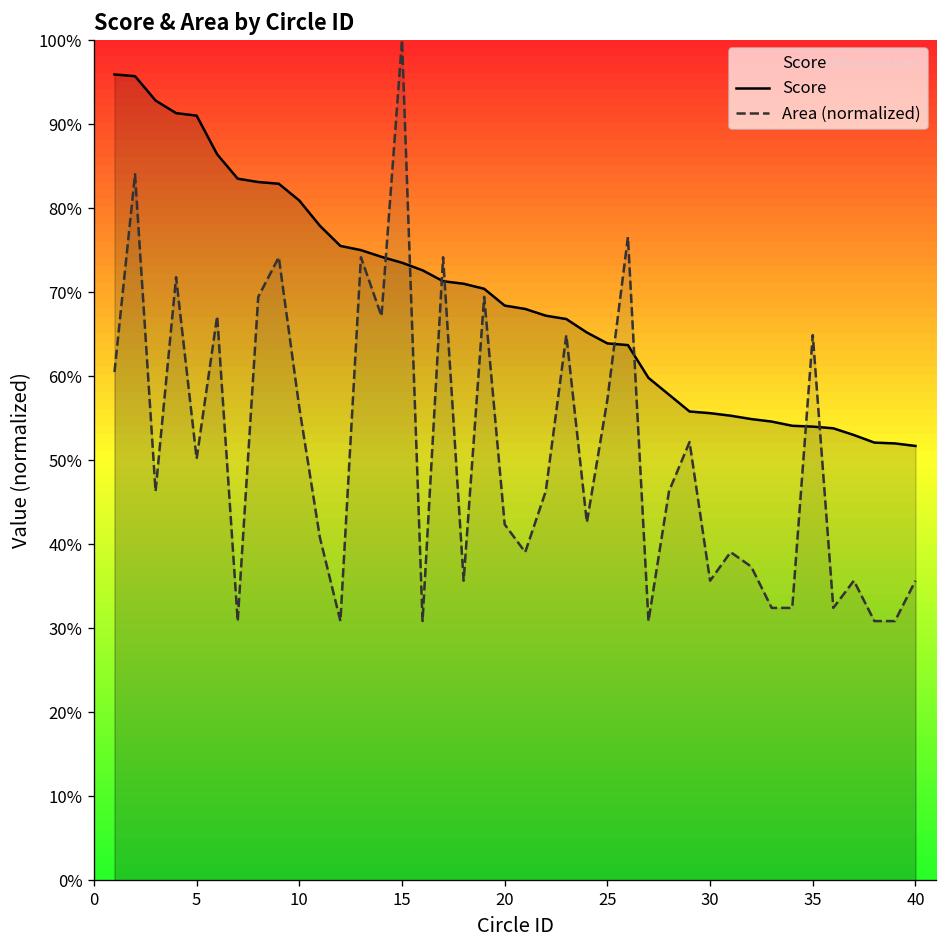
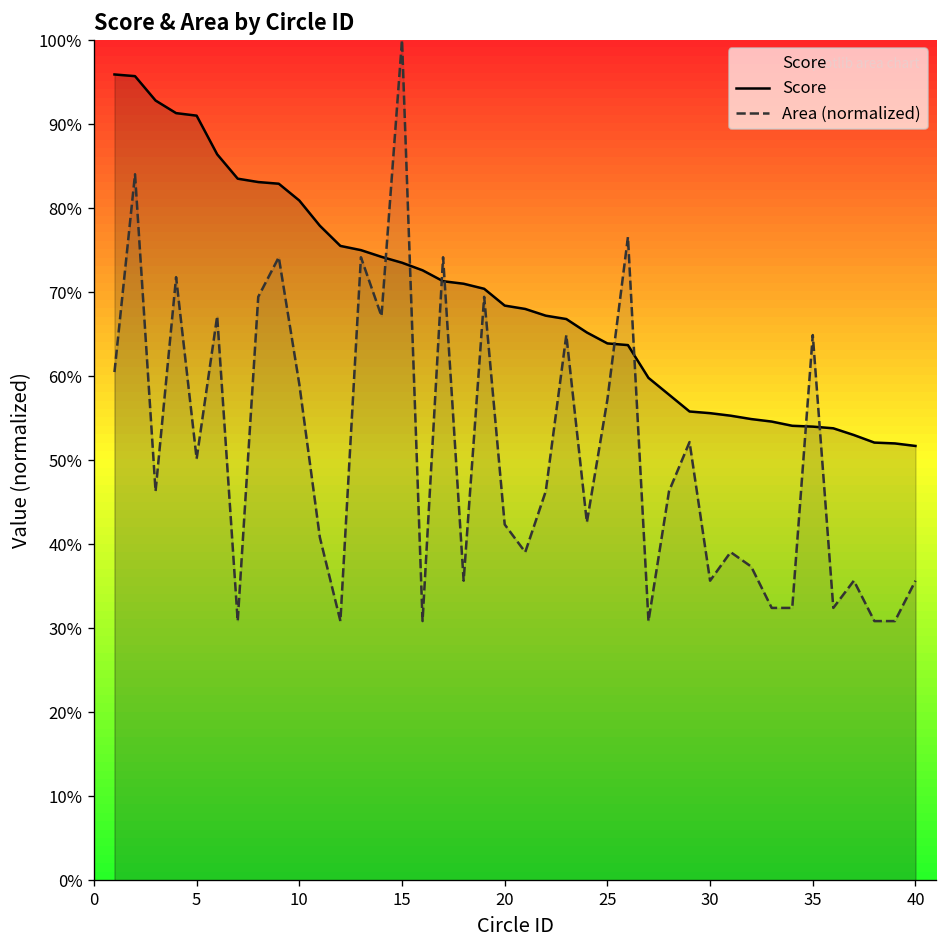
  {
    "Area (normalized)": {
      "5": "50%",
-     "10": "56%",
+     "10": "59%",
      "15": "100%",
      "20": "42%",
      "25": "57%",
      "30": "36%",
      "35": "65%",
      "40": "36%"
    }
  }
